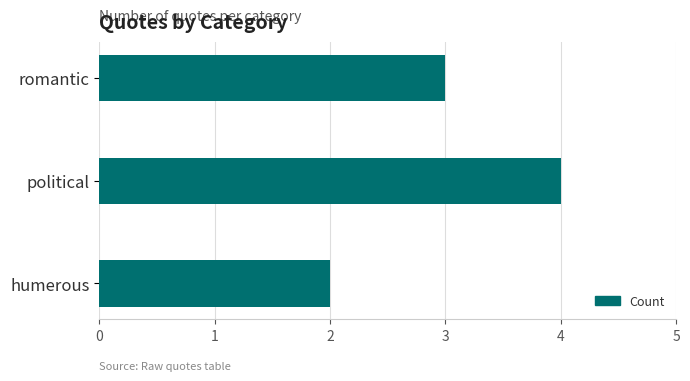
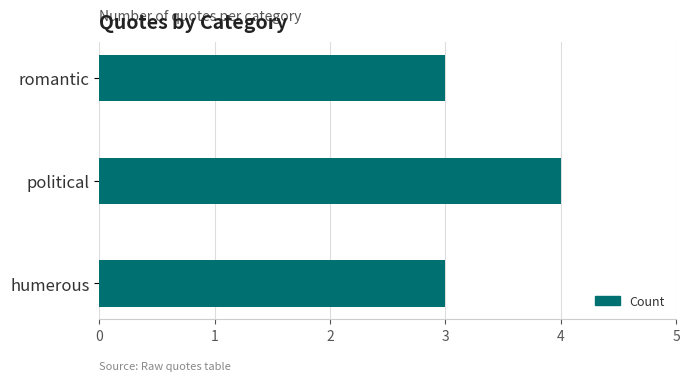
  {
    "romantic": 3,
    "political": 4,
-   "humerous": 2
+   "humerous": 3
  }
